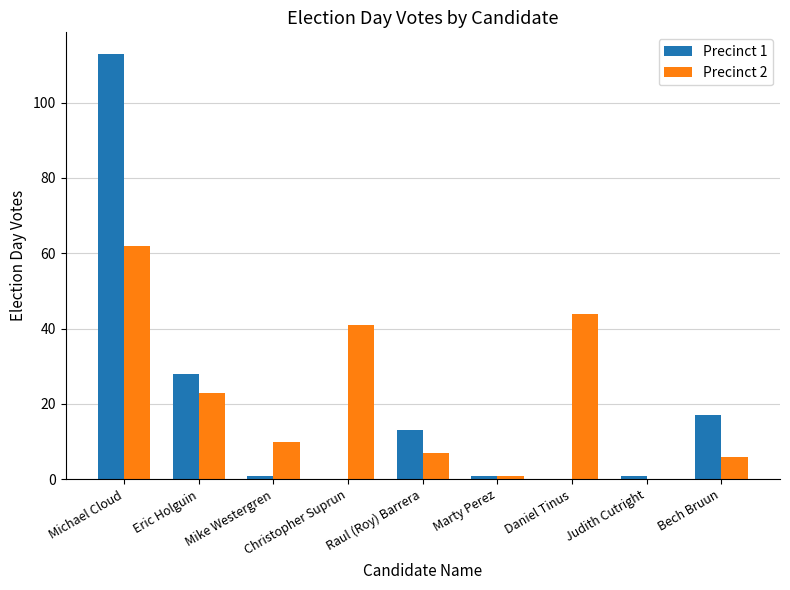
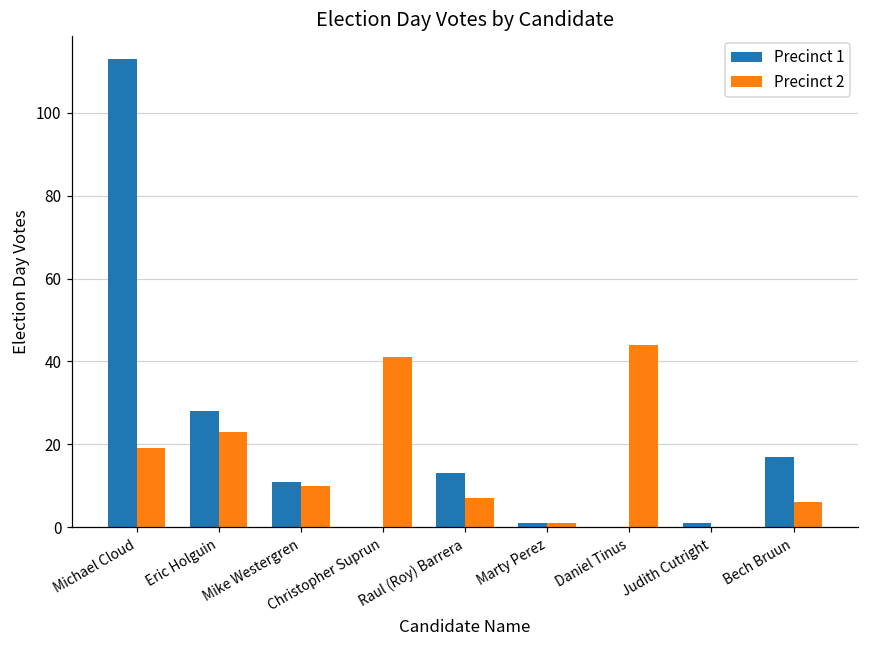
  {
    "Precinct 1": {
      "Michael Cloud": 113,
      "Eric Holguin": 28,
-     "Mike Westergren": 1,
+     "Mike Westergren": 11,
      "Christopher Suprun": 0,
      "Raul (Roy) Barrera": 13,
      "Marty Perez": 1,
      "Daniel Tinus": 0,
      "Judith Cutright": 1,
      "Bech Bruun": 17
    },
    "Precinct 2": {
-     "Michael Cloud": 62,
+     "Michael Cloud": 19,
      "Eric Holguin": 23,
      "Mike Westergren": 10,
      "Christopher Suprun": 41,
      "Raul (Roy) Barrera": 7,
      "Marty Perez": 1,
      "Daniel Tinus": 44,
      "Judith Cutright": 0,
      "Bech Bruun": 6
    }
  }
